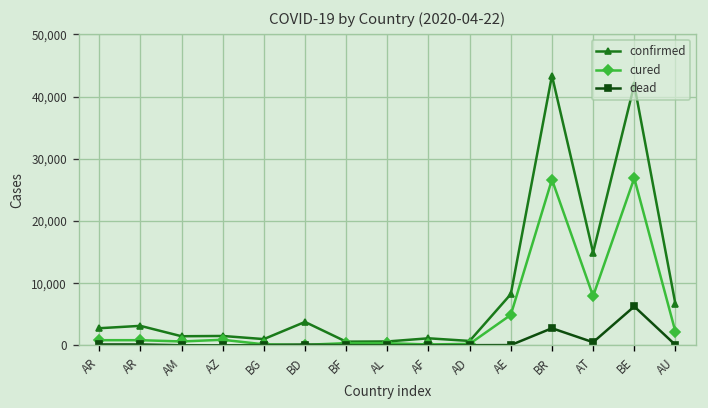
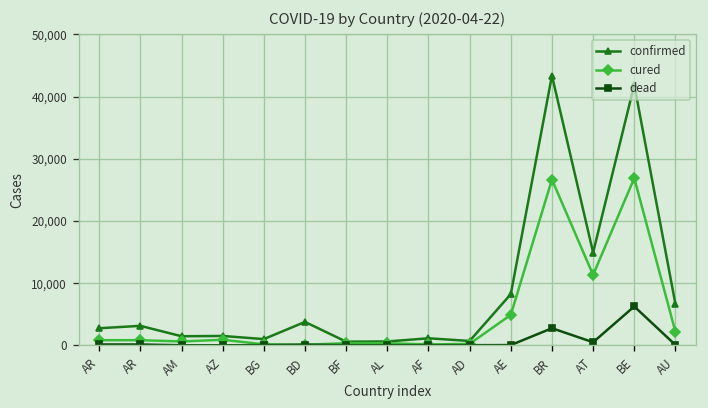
  {
    "cured": {
      "AM": "1,000",
      "AZ": "1,000",
      "AE": "5,000",
      "BR": "27,000",
-     "AT": "8,000",
+     "AT": "11,000",
      "BE": "27,000",
      "AU": "2,000"
    }
  }
